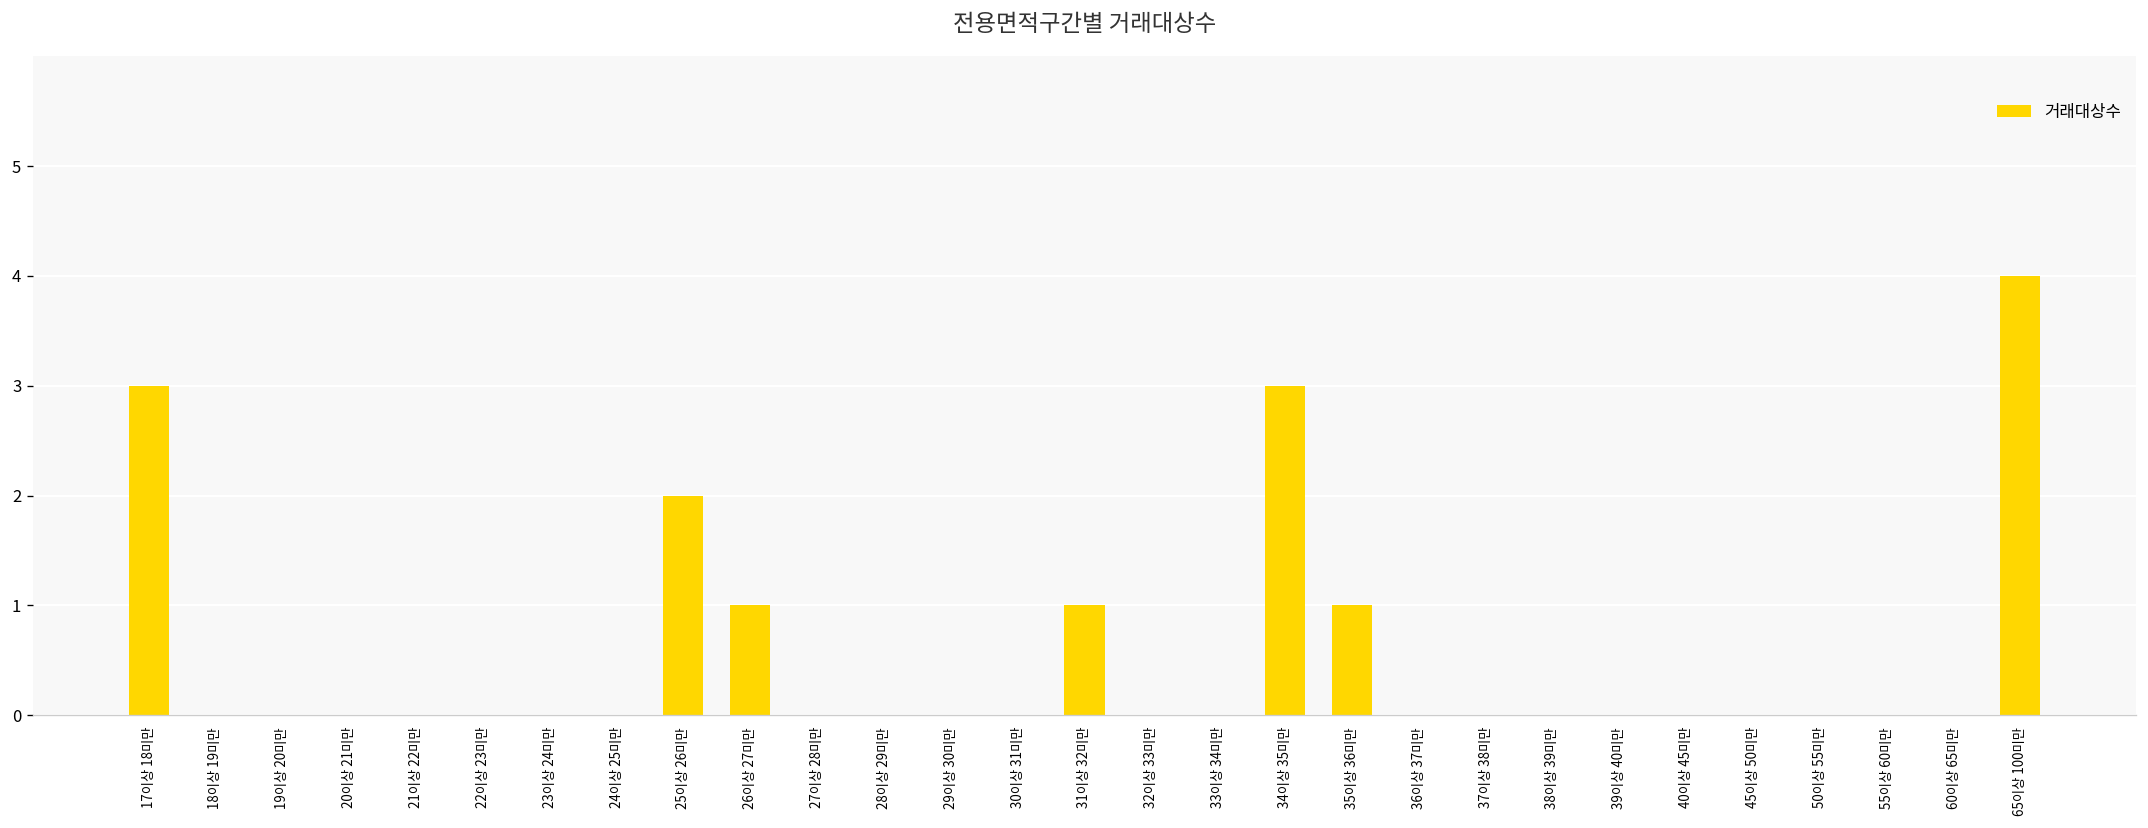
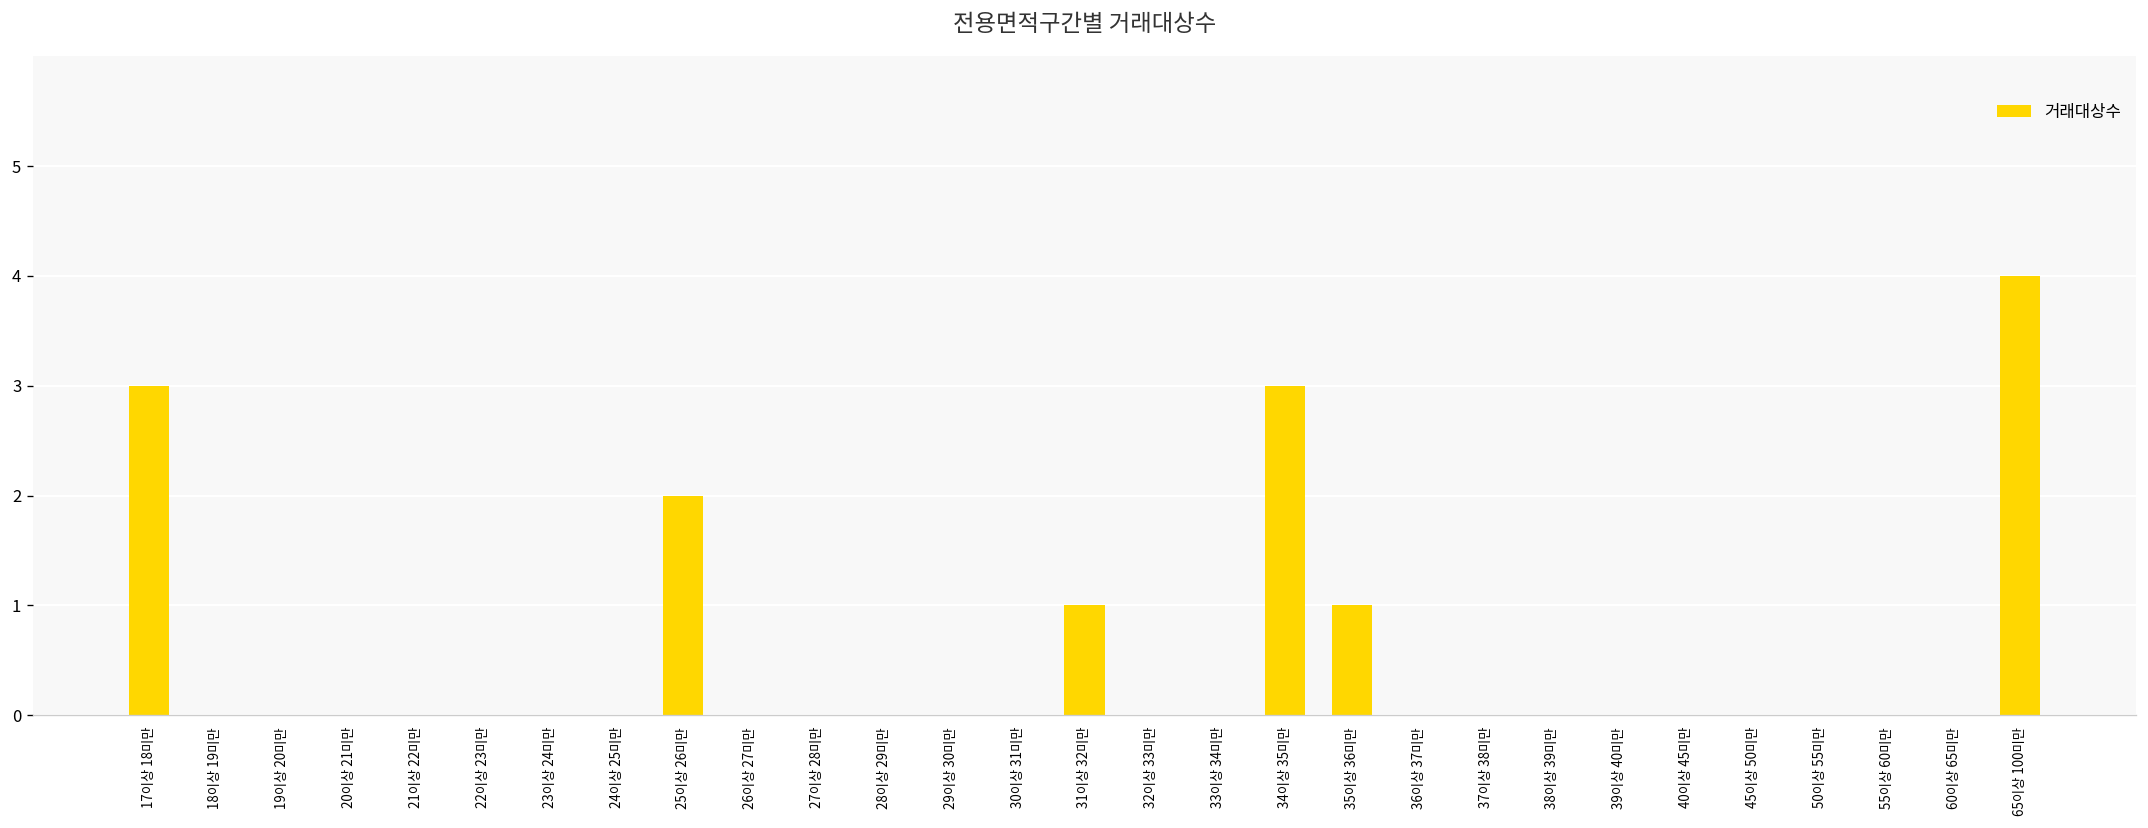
  {
    "17이상 18미만": 3,
    "18이상 19미만": 0,
    "19이상 20미만": 0,
    "20이상 21미만": 0,
    "21이상 22미만": 0,
    "22이상 23미만": 0,
    "23이상 24미만": 0,
    "24이상 25미만": 0,
    "25이상 26미만": 2,
-   "26이상 27미만": 1,
+   "26이상 27미만": 0,
    "27이상 28미만": 0,
    "28이상 29미만": 0,
    "29이상 30미만": 0,
    "30이상 31미만": 0,
    "31이상 32미만": 1,
    "32이상 33미만": 0,
    "33이상 34미만": 0,
    "34이상 35미만": 3,
    "35이상 36미만": 1,
    "36이상 37미만": 0,
    "37이상 38미만": 0,
    "38이상 39미만": 0,
    "39이상 40미만": 0,
    "40이상 45미만": 0,
    "45이상 50미만": 0,
    "50이상 55미만": 0,
    "55이상 60미만": 0,
    "60이상 65미만": 0,
    "65이상 100미만": 4
  }
